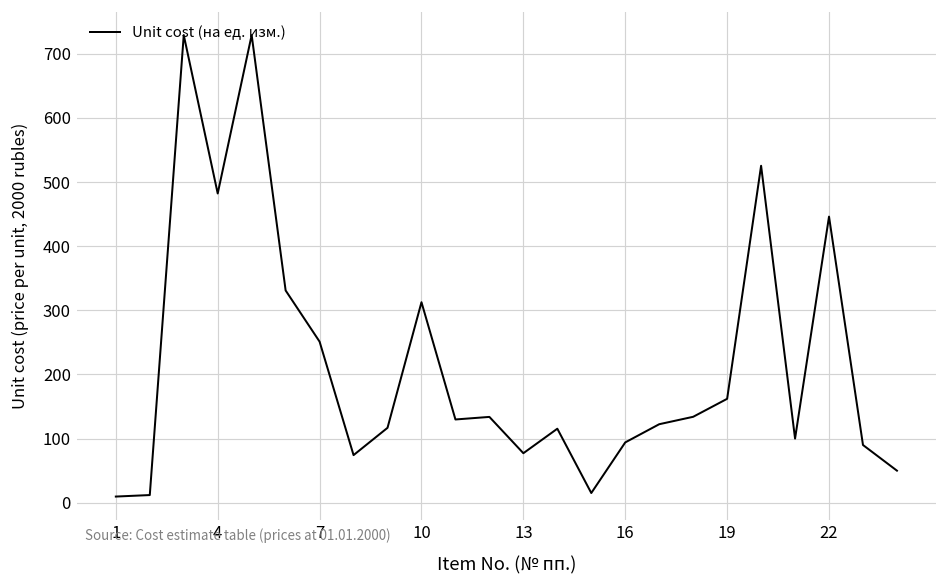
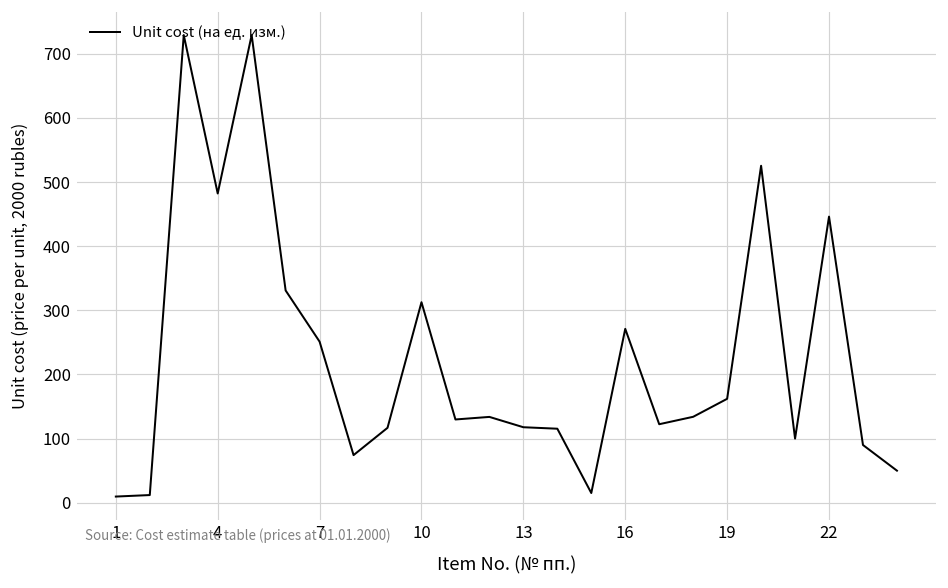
  {
    "1": 10,
    "4": 480,
    "7": 250,
    "10": 310,
-   "13": 80,
-   "16": 90,
+   "13": 120,
+   "16": 270,
    "19": 160,
    "22": 450
  }
